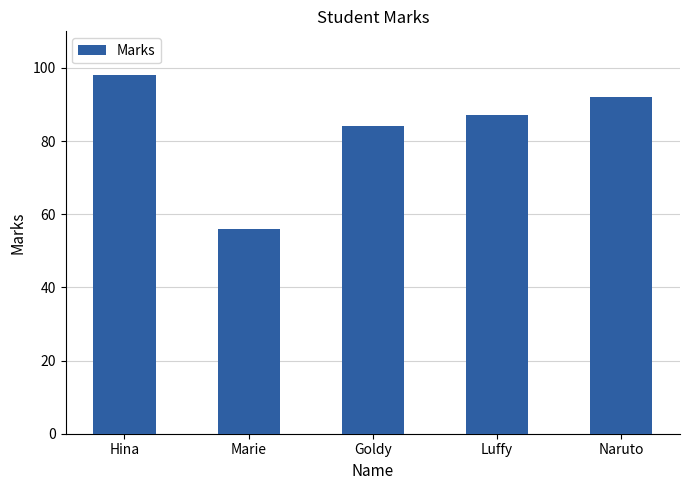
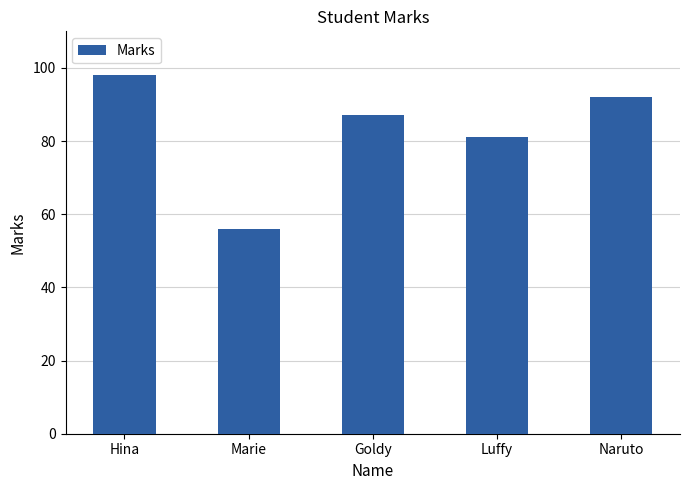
  {
    "Hina": 98,
    "Marie": 56,
-   "Goldy": 84,
-   "Luffy": 87,
+   "Goldy": 87,
+   "Luffy": 81,
    "Naruto": 92
  }
